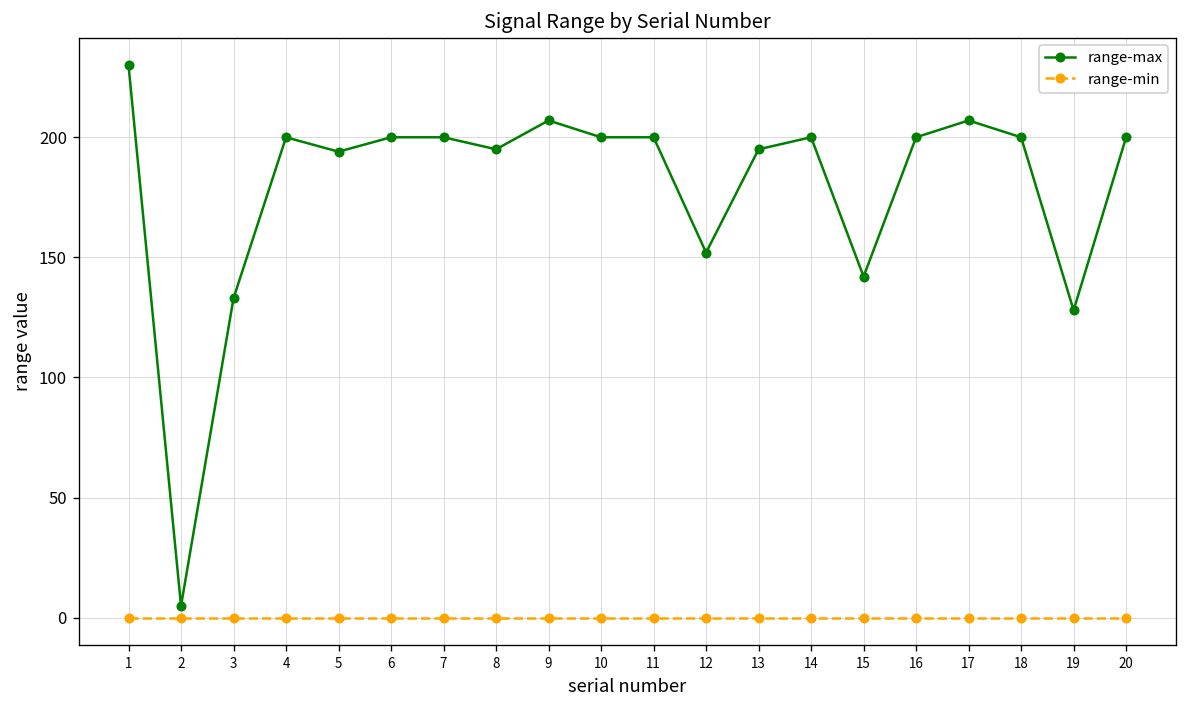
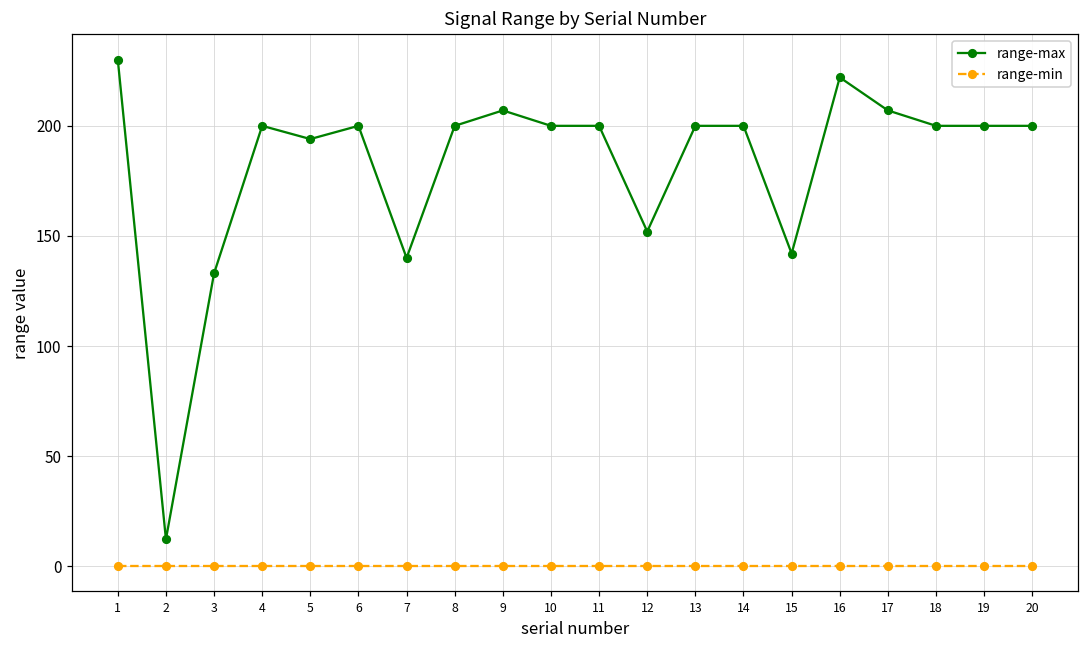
  {
    "range-max": {
      "1": 230,
-     "2": 5,
+     "2": 12,
      "3": 133,
      "4": 200,
      "5": 194,
      "6": 200,
-     "7": 200,
-     "8": 195,
+     "7": 140,
+     "8": 200,
      "9": 207,
      "10": 200,
      "11": 200,
      "12": 152,
-     "13": 195,
+     "13": 200,
      "14": 200,
      "15": 142,
-     "16": 200,
+     "16": 222,
      "17": 207,
      "18": 200,
-     "19": 128,
+     "19": 200,
      "20": 200
    },
    "range-min": {
      "1": 0,
      "2": 0,
      "3": 0,
      "4": 0,
      "5": 0,
      "6": 0,
      "7": 0,
      "8": 0,
      "9": 0,
      "10": 0,
      "11": 0,
      "12": 0,
      "13": 0,
      "14": 0,
      "15": 0,
      "16": 0,
      "17": 0,
      "18": 0,
      "19": 0,
      "20": 0
    }
  }
